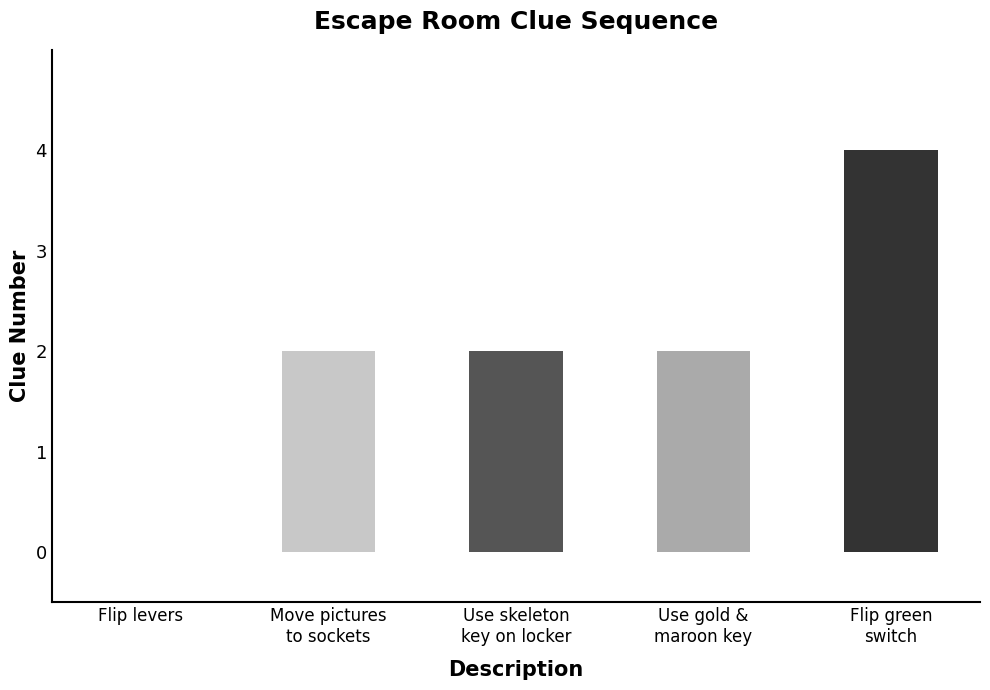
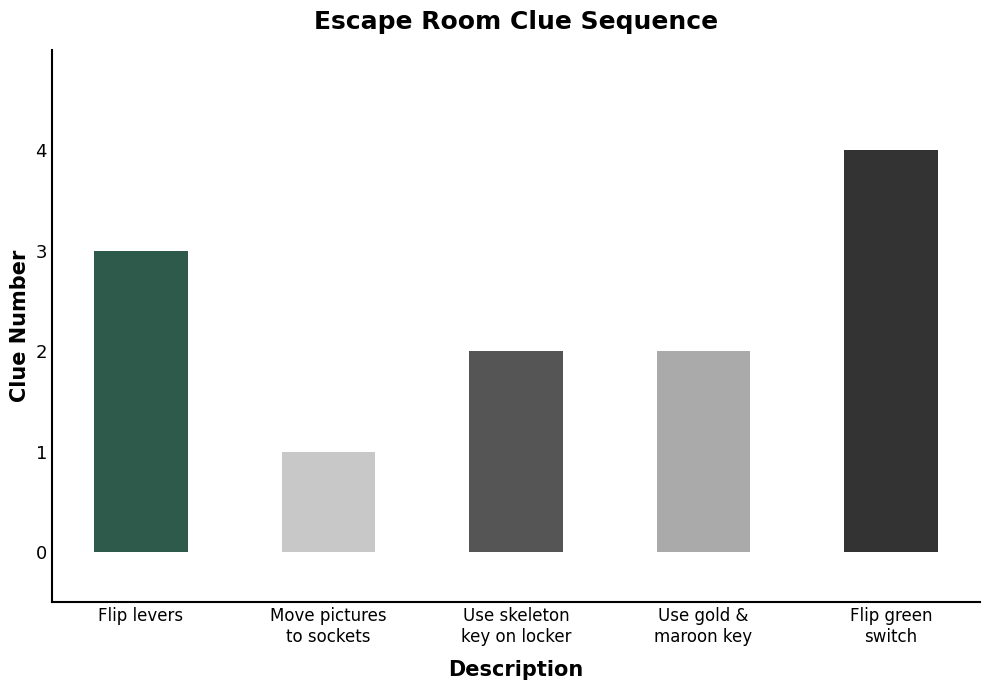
  {
-   "Flip levers": 0,
-   "Move pictures to sockets": 2,
+   "Flip levers": 3,
+   "Move pictures to sockets": 1,
    "Use skeleton key on locker": 2,
    "Use gold & maroon key": 2,
    "Flip green switch": 4
  }
